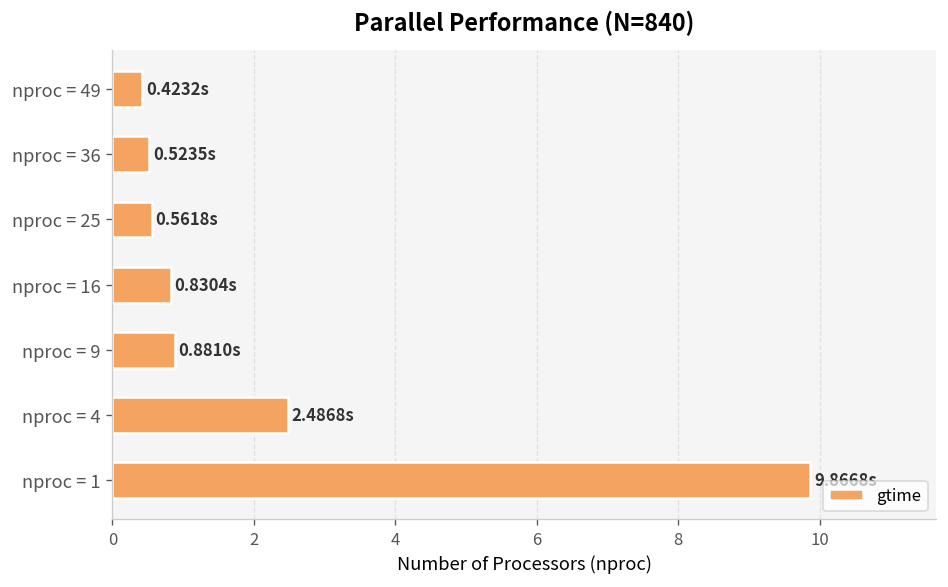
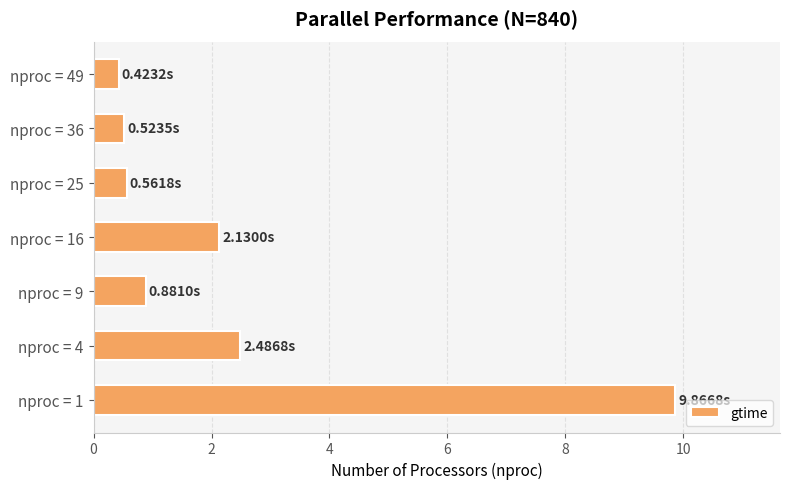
  {
    "nproc = 49": "0.4232s",
    "nproc = 36": "0.5235s",
    "nproc = 25": "0.5618s",
-   "nproc = 16": "0.8304s",
+   "nproc = 16": "2.1300s",
    "nproc = 9": "0.8810s",
    "nproc = 4": "2.4868s"
  }
